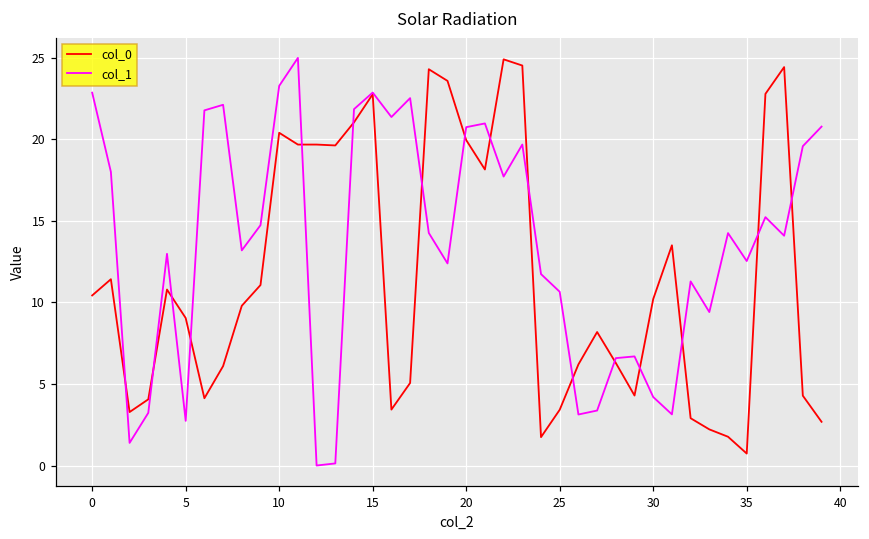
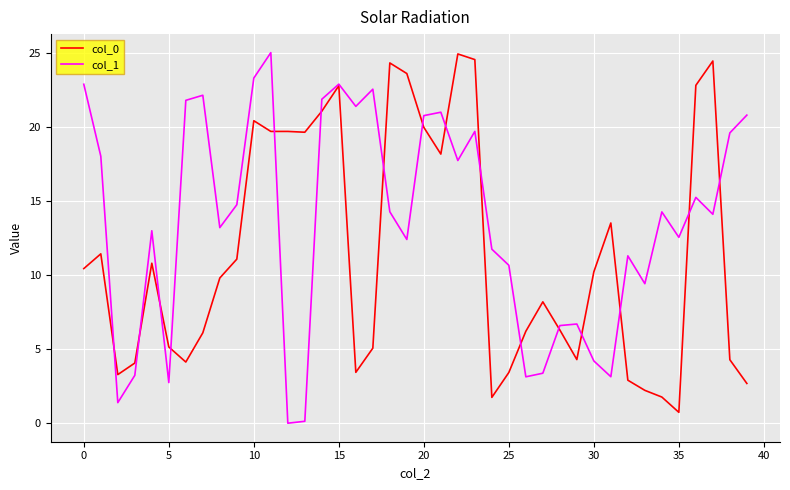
  {
    "col_0": {
      "0": 10.4,
-     "5": 9.0,
+     "5": 5.1,
      "10": 20.4,
      "20": 20.0,
      "25": 3.4,
      "30": 10.2,
      "35": 0.7
    },
    "col_1": {
      "0": 22.9,
      "5": 2.7,
      "10": 23.3,
      "20": 20.8,
      "25": 10.7,
      "30": 4.2,
      "35": 12.5
    }
  }
